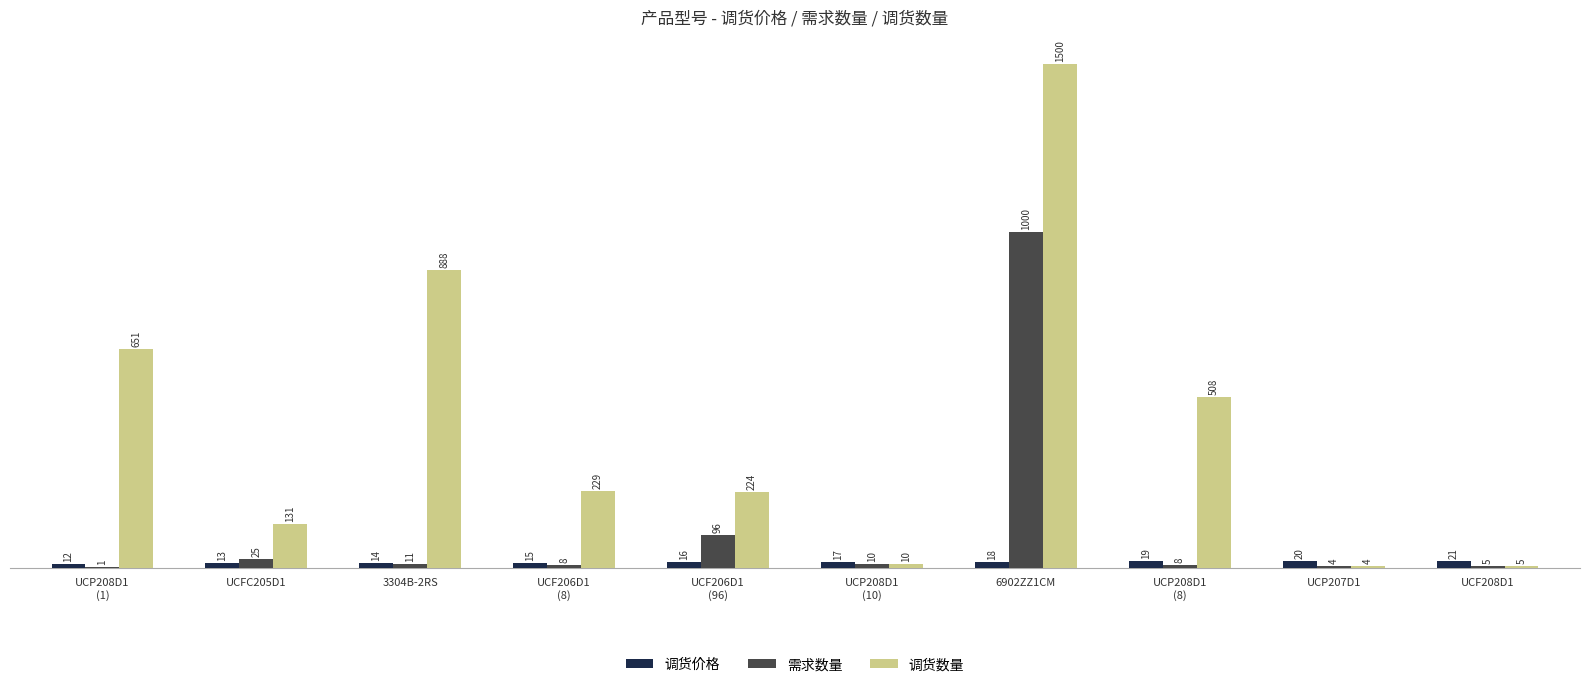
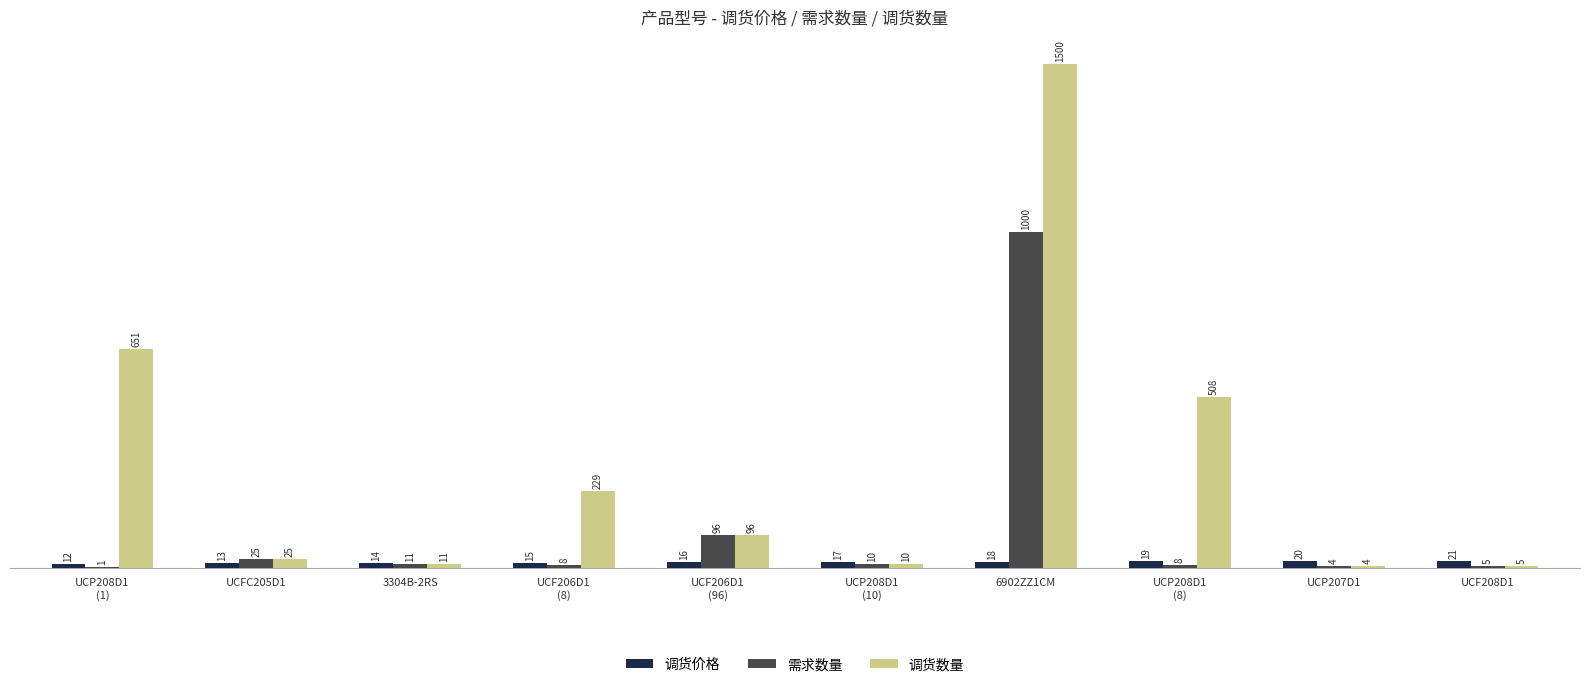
  {
    "调货数量": {
      "UCP208D1 (1)": 651,
-     "UCFC205D1": 131,
-     "3304B-2RS": 888,
+     "UCFC205D1": 25,
+     "3304B-2RS": 11,
      "UCF206D1 (8)": 229,
-     "UCF206D1 (96)": 224,
+     "UCF206D1 (96)": 96,
      "UCP208D1 (10)": 10,
      "6902ZZ1CM": 1500,
      "UCP208D1 (8)": 508,
      "UCP207D1": 4,
      "UCF208D1": 5
    }
  }
